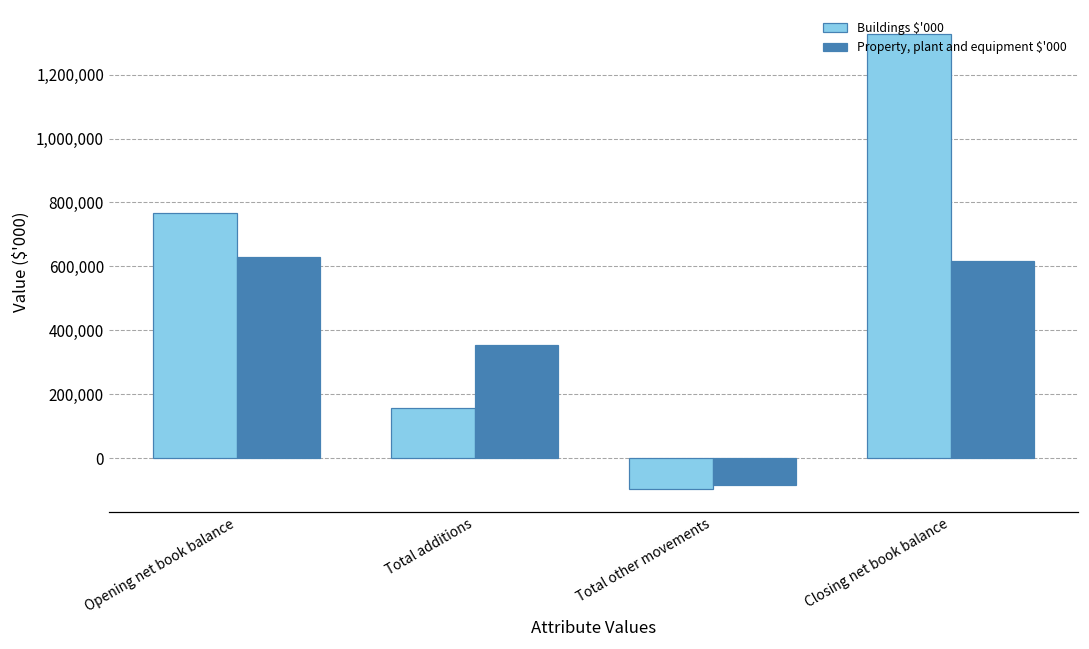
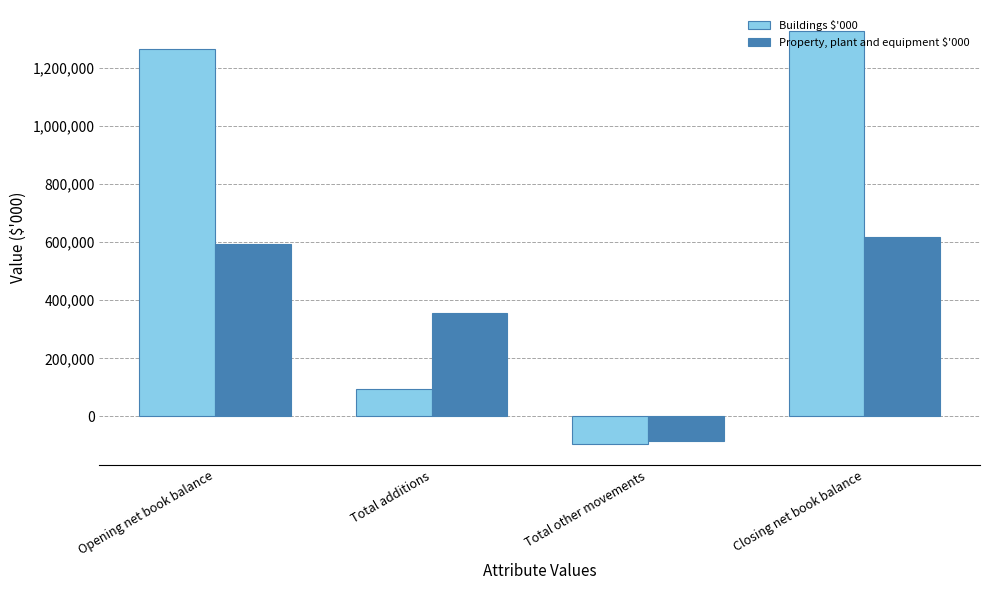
  {
    "Buildings $'000": {
-     "Opening net book balance": "770,000",
-     "Total additions": "160,000",
+     "Opening net book balance": "1,270,000",
+     "Total additions": "90,000",
      "Total other movements": "-100,000",
      "Closing net book balance": "1,330,000"
    },
    "Property, plant and equipment $'000": {
-     "Opening net book balance": "630,000",
+     "Opening net book balance": "590,000",
      "Total additions": "350,000",
      "Total other movements": "-90,000",
      "Closing net book balance": "620,000"
    }
  }
